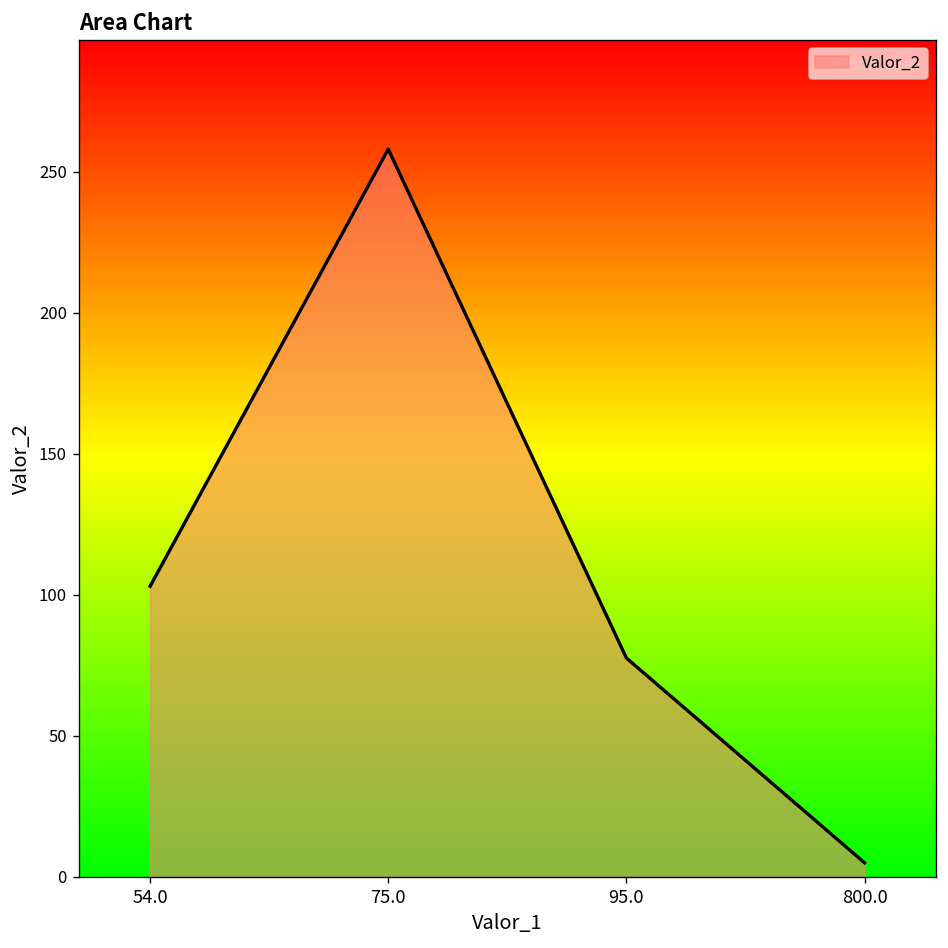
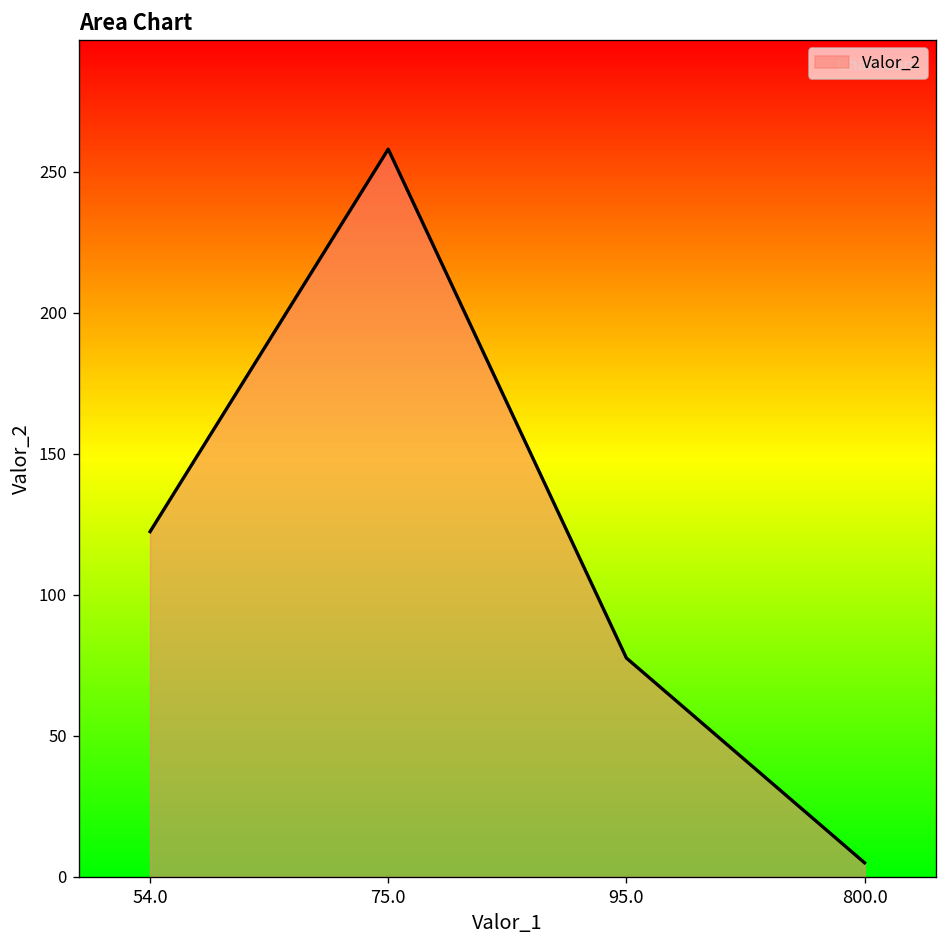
  {
-   "54.0": 103,
+   "54.0": 122,
    "75.0": 258,
    "95.0": 78,
    "800.0": 5
  }
